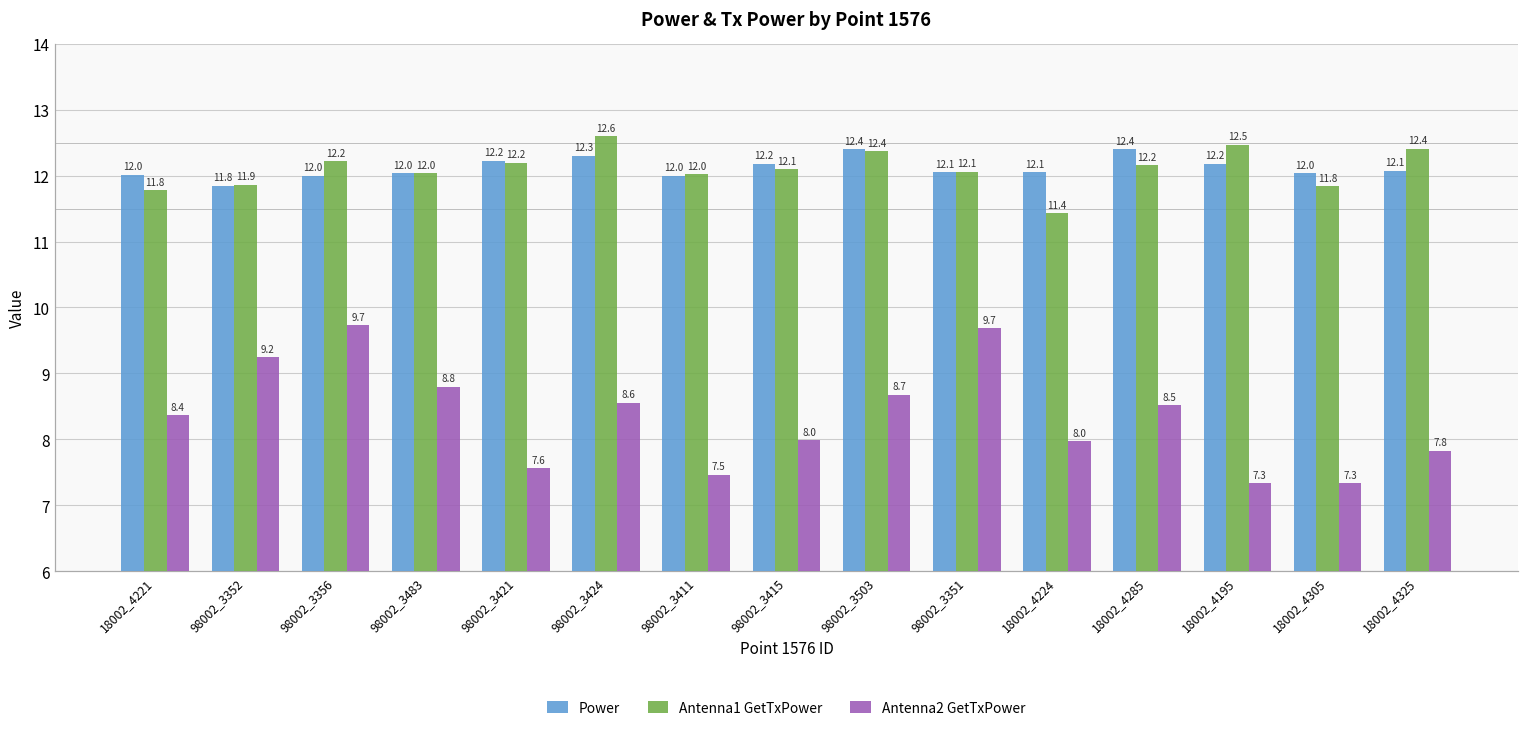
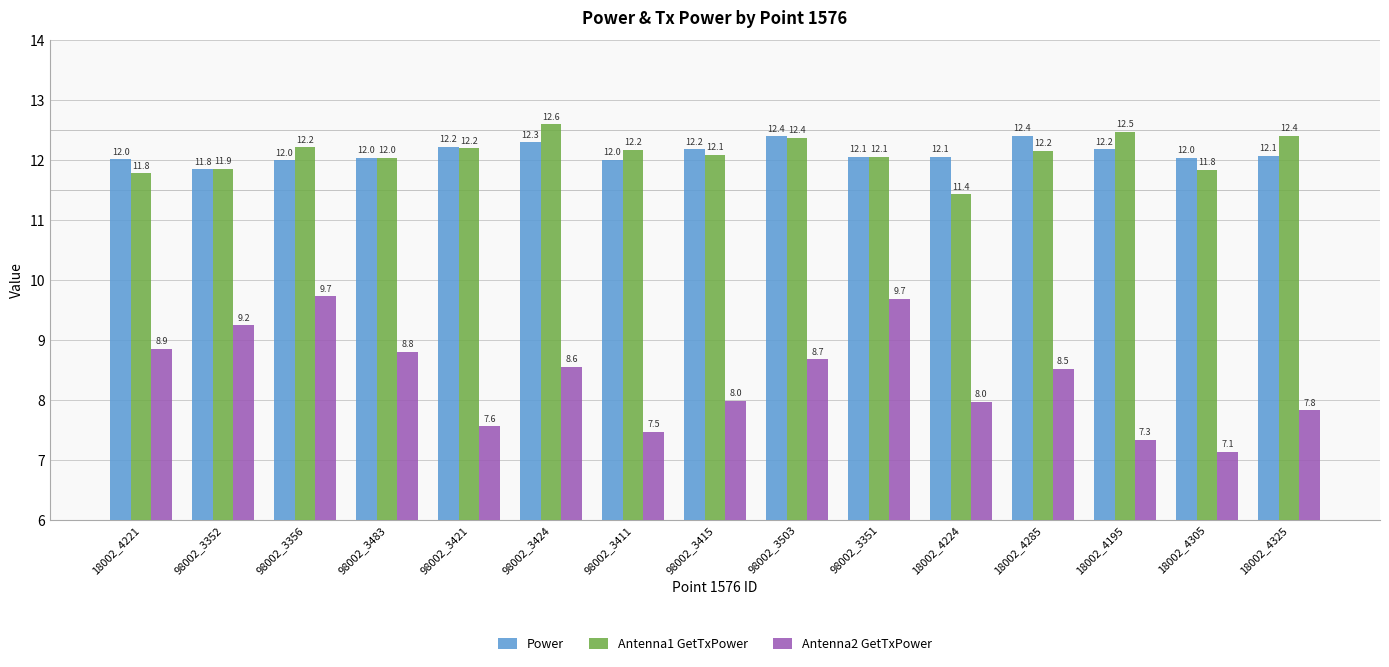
  {
    "Power": {
      "18002_4221": 12.0,
      "98002_3352": 11.8,
      "98002_3356": 12.0,
      "98002_3483": 12.0,
      "98002_3421": 12.2,
      "98002_3424": 12.3,
      "98002_3411": 12.0,
      "98002_3415": 12.2,
      "98002_3503": 12.4,
      "98002_3351": 12.1,
      "18002_4224": 12.1,
      "18002_4285": 12.4,
      "18002_4195": 12.2,
      "18002_4305": 12.0,
      "18002_4325": 12.1
    },
    "Antenna1 GetTxPower": {
      "18002_4221": 11.8,
      "98002_3352": 11.9,
      "98002_3356": 12.2,
      "98002_3483": 12.0,
      "98002_3421": 12.2,
      "98002_3424": 12.6,
-     "98002_3411": 12.0,
+     "98002_3411": 12.2,
      "98002_3415": 12.1,
      "98002_3503": 12.4,
      "98002_3351": 12.1,
      "18002_4224": 11.4,
      "18002_4285": 12.2,
      "18002_4195": 12.5,
      "18002_4305": 11.8,
      "18002_4325": 12.4
    },
    "Antenna2 GetTxPower": {
-     "18002_4221": 8.4,
+     "18002_4221": 8.9,
      "98002_3352": 9.2,
      "98002_3356": 9.7,
      "98002_3483": 8.8,
      "98002_3421": 7.6,
      "98002_3424": 8.6,
      "98002_3411": 7.5,
      "98002_3415": 8.0,
      "98002_3503": 8.7,
      "98002_3351": 9.7,
      "18002_4224": 8.0,
      "18002_4285": 8.5,
      "18002_4195": 7.3,
-     "18002_4305": 7.3,
+     "18002_4305": 7.1,
      "18002_4325": 7.8
    }
  }
